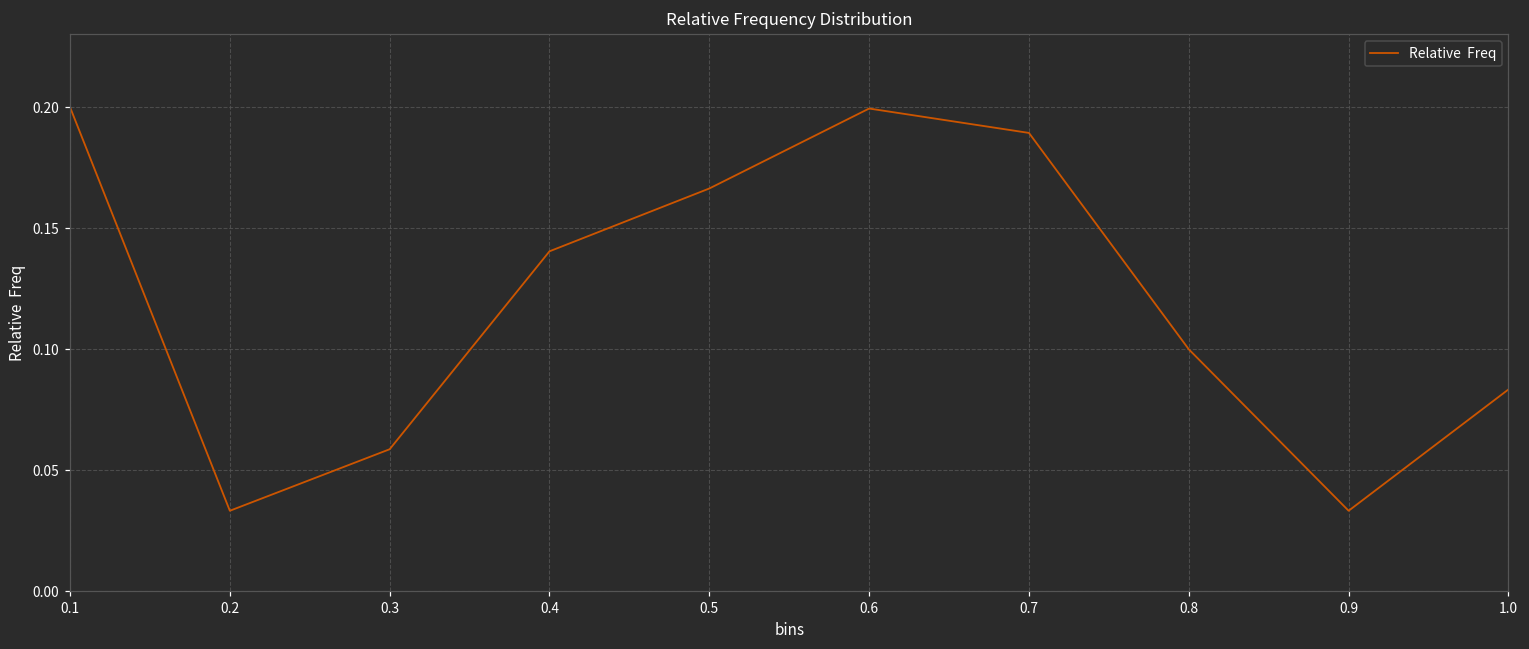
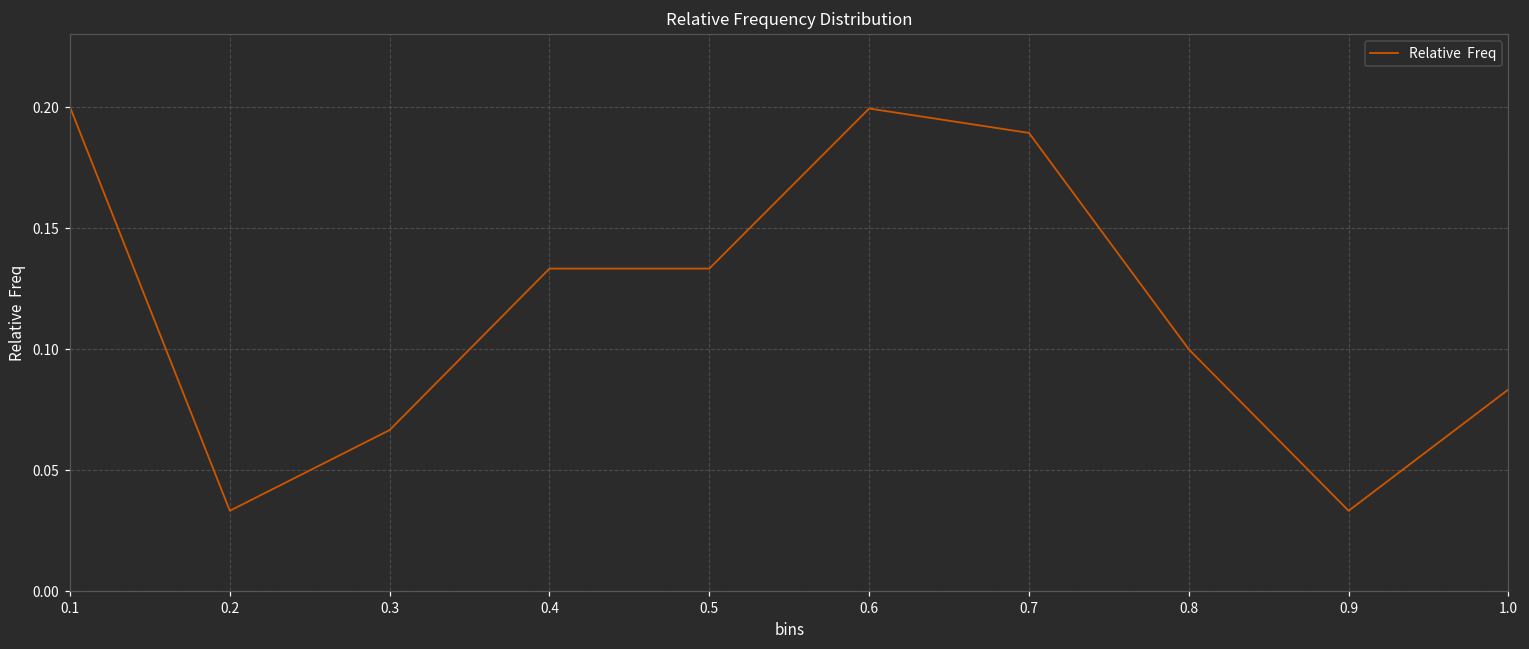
  {
    "0.1": 0.200,
    "0.2": 0.033,
-   "0.3": 0.059,
-   "0.4": 0.140,
-   "0.5": 0.166,
+   "0.3": 0.067,
+   "0.4": 0.133,
+   "0.5": 0.133,
    "0.6": 0.199,
    "0.7": 0.189,
    "0.8": 0.100,
    "0.9": 0.033,
    "1.0": 0.083
  }
